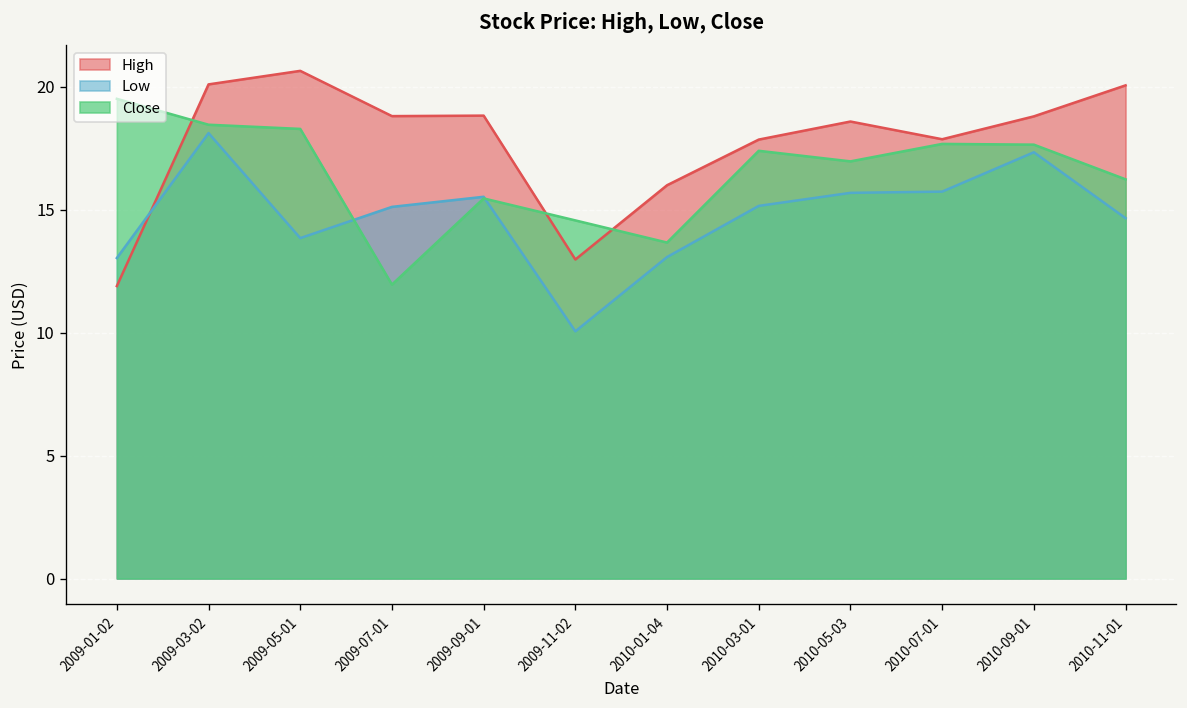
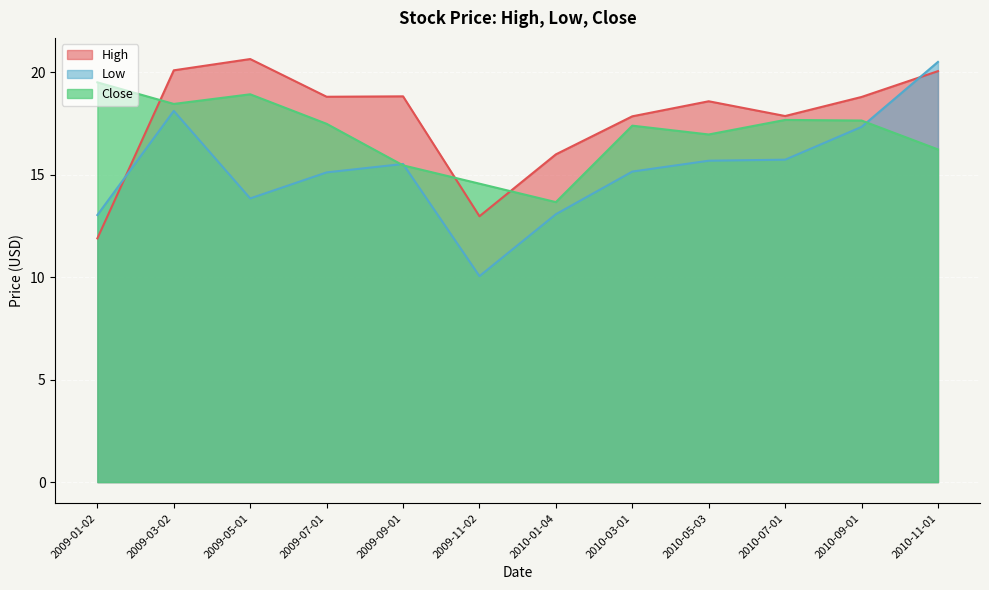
  {
    "High": {
      "2009-01-02": 11.9,
      "2009-03-02": 20.1,
      "2009-05-01": 20.6,
      "2009-07-01": 18.8,
      "2009-09-01": 18.8,
      "2009-11-02": 13.0,
      "2010-01-04": 16.0,
      "2010-03-01": 17.8,
      "2010-05-03": 18.6,
      "2010-07-01": 17.9,
      "2010-09-01": 18.8,
      "2010-11-01": 20.1
    },
    "Low": {
      "2009-01-02": 13.0,
      "2009-03-02": 18.1,
      "2009-05-01": 13.8,
      "2009-07-01": 15.1,
      "2009-11-02": 10.1,
      "2010-01-04": 13.1,
      "2010-03-01": 15.2,
      "2010-05-03": 15.7,
      "2010-07-01": 15.7,
      "2010-09-01": 17.3,
-     "2010-11-01": 14.7
+     "2010-11-01": 20.5
    },
    "Close": {
      "2009-03-02": 18.5,
-     "2009-05-01": 18.3,
-     "2009-07-01": 12.0,
+     "2009-05-01": 18.9,
+     "2009-07-01": 17.5,
      "2009-11-02": 14.6,
      "2010-01-04": 13.7,
      "2010-03-01": 17.4,
      "2010-05-03": 17.0,
      "2010-07-01": 17.7,
      "2010-09-01": 17.6,
      "2010-11-01": 16.2
    }
  }
